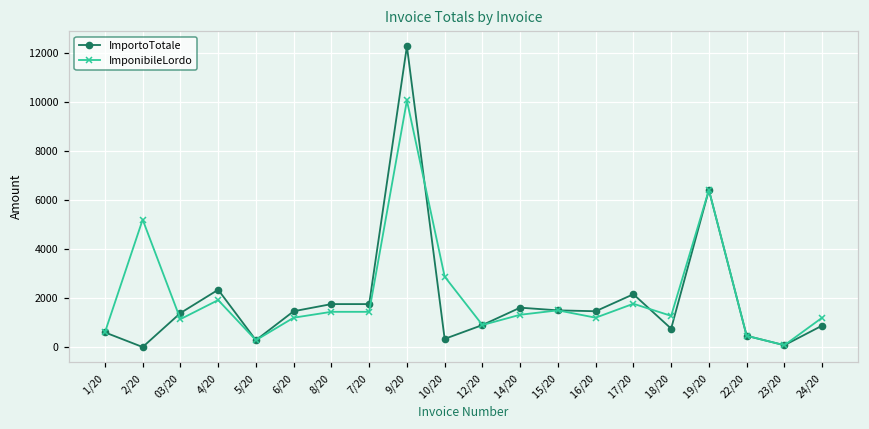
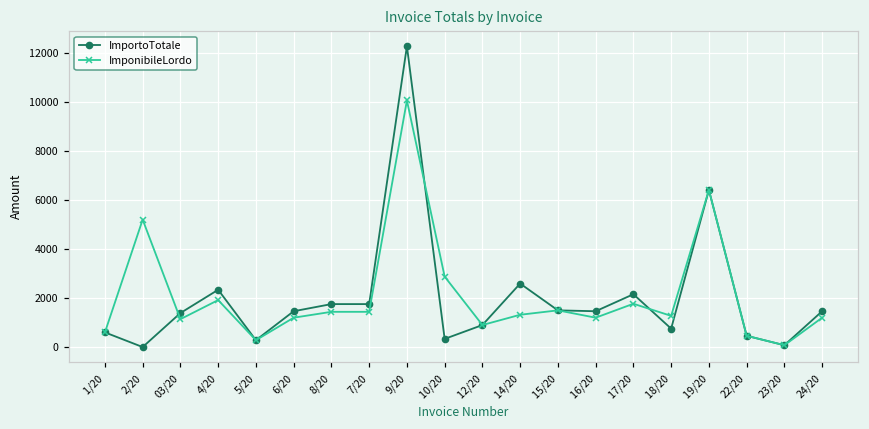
  {
    "ImportoTotale": {
      "2/20": 0,
      "03/20": 1400,
      "4/20": 2300,
      "6/20": 1500,
      "8/20": 1800,
      "7/20": 1800,
      "9/20": 12300,
      "10/20": 300,
-     "14/20": 1600,
+     "14/20": 2600,
      "16/20": 1500,
      "17/20": 2200,
      "18/20": 800,
-     "24/20": 900
+     "24/20": 1500
    },
    "ImponibileLordo": {
      "2/20": 5200,
      "03/20": 1100,
      "4/20": 1900,
      "6/20": 1200,
      "8/20": 1400,
      "7/20": 1400,
      "9/20": 10100,
      "10/20": 2900,
      "14/20": 1300,
      "16/20": 1200,
      "17/20": 1800,
      "18/20": 1300,
      "24/20": 1200
    }
  }
